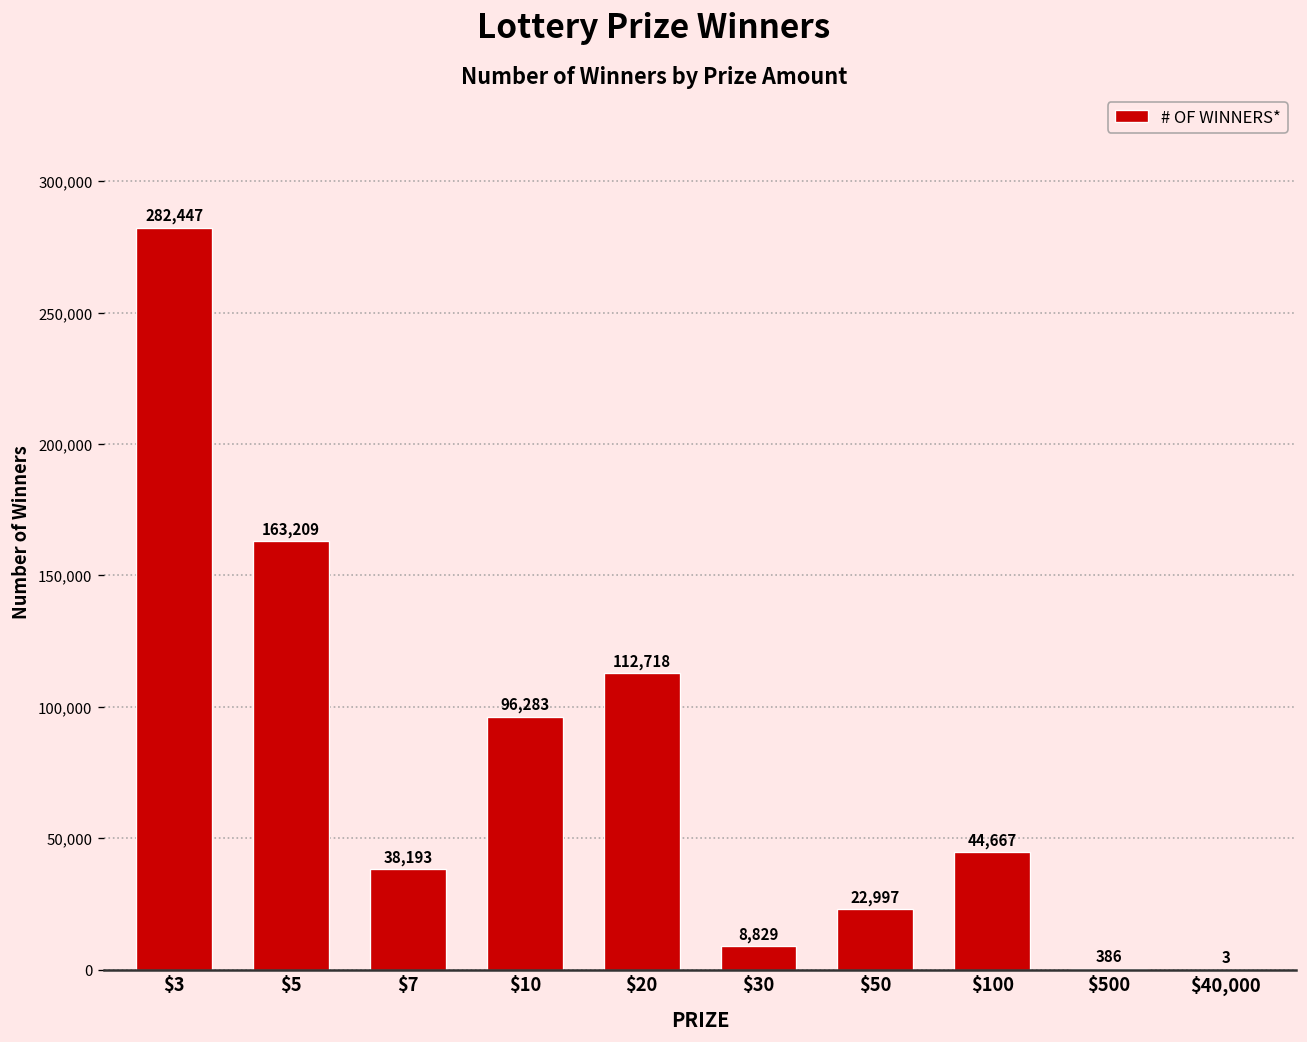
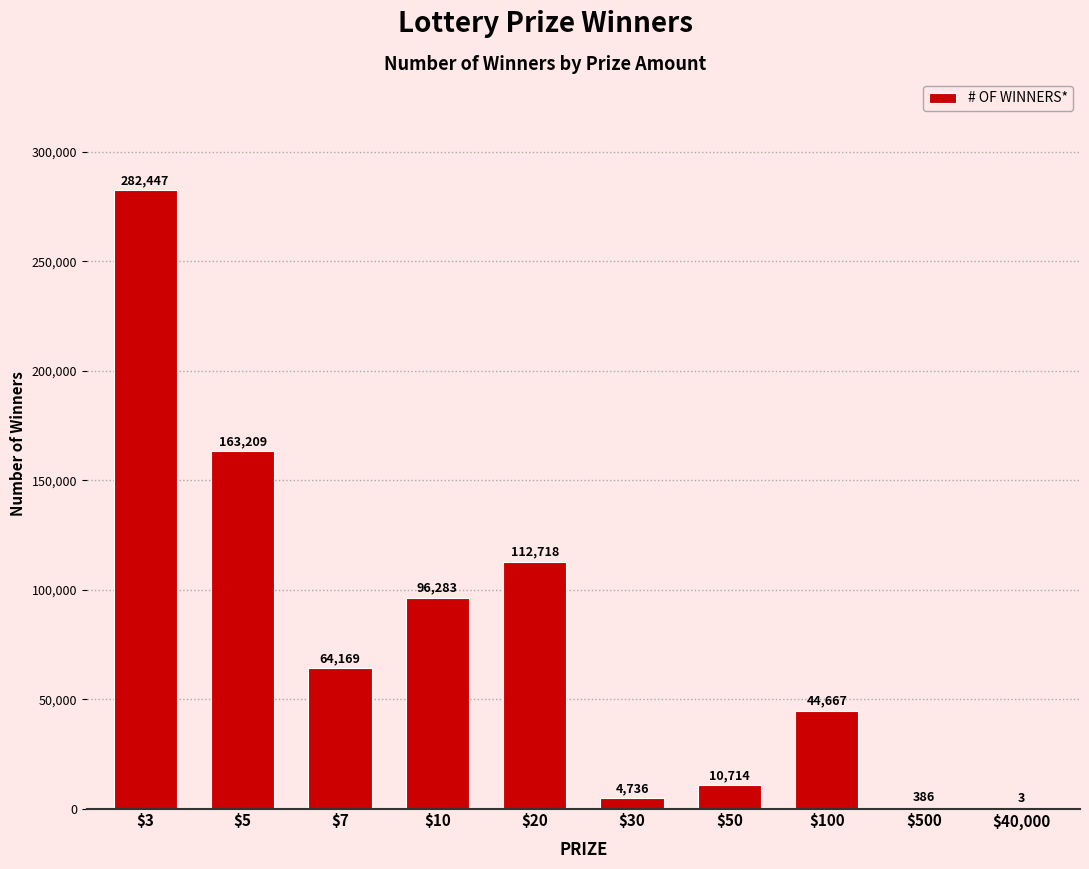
  {
    "$3": "282,447",
    "$5": "163,209",
-   "$7": "38,193",
+   "$7": "64,169",
    "$10": "96,283",
    "$20": "112,718",
-   "$30": "8,829",
-   "$50": "22,997",
+   "$30": "4,736",
+   "$50": "10,714",
    "$100": "44,667",
    "$500": "386",
    "$40,000": "3"
  }
